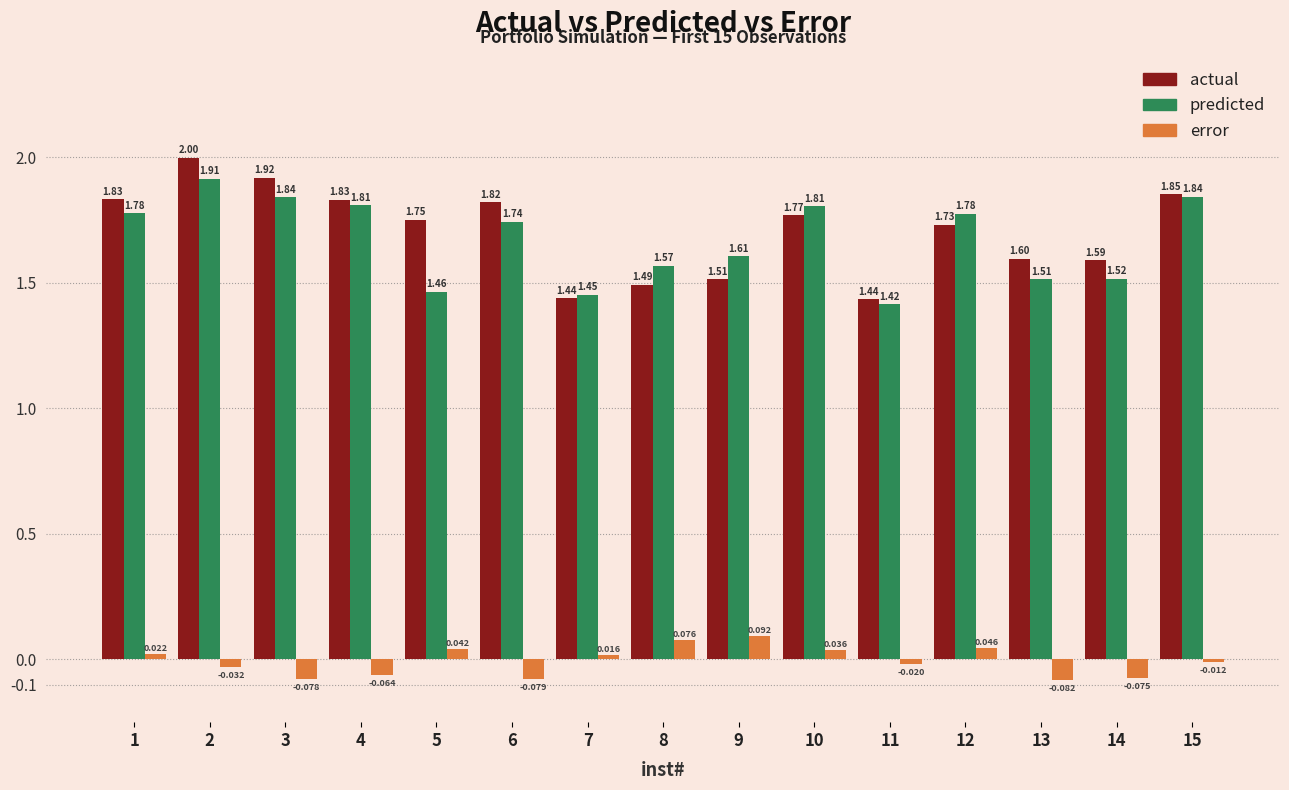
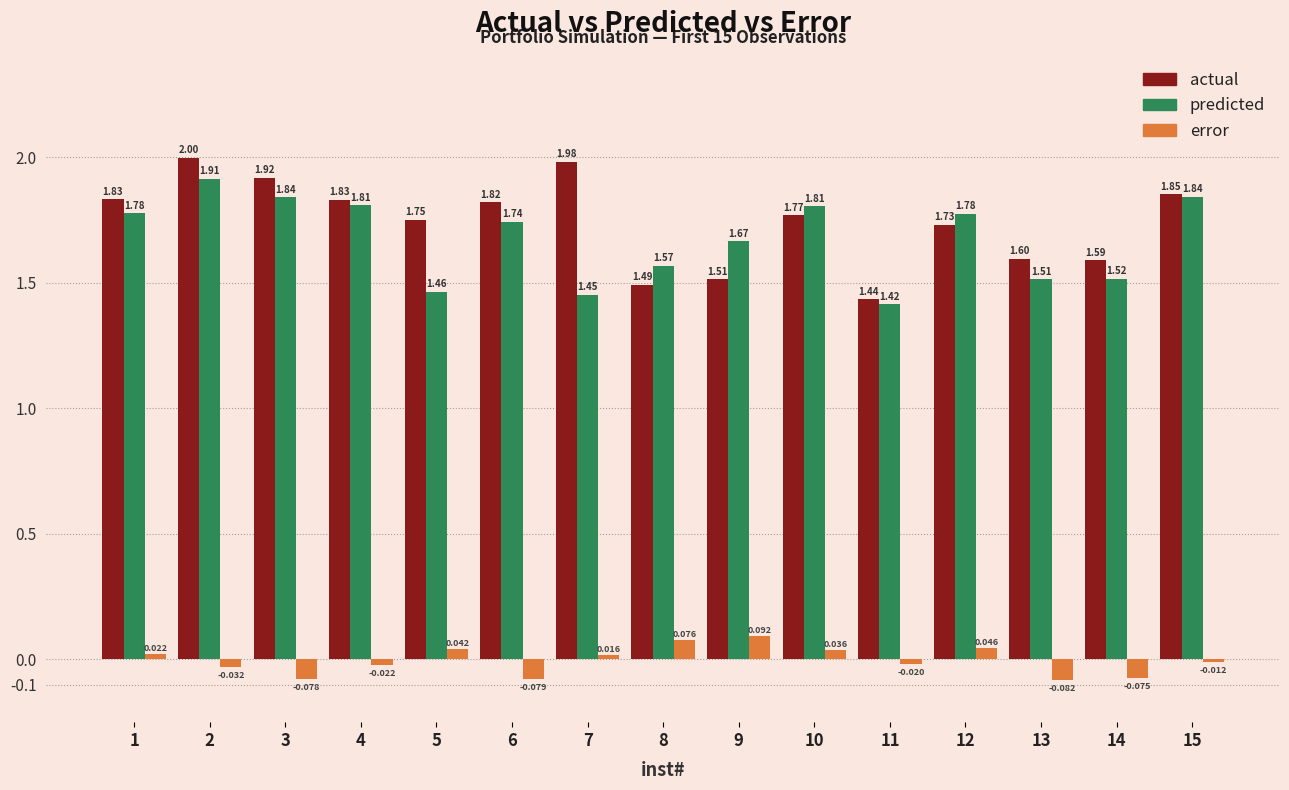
  {
    "actual": {
      "1": 1.83,
      "2": 2.00,
      "3": 1.92,
      "4": 1.83,
      "5": 1.75,
      "6": 1.82,
-     "7": 1.44,
+     "7": 1.98,
      "8": 1.49,
      "9": 1.51,
      "10": 1.77,
      "11": 1.44,
      "12": 1.73,
      "13": 1.60,
      "14": 1.59,
      "15": 1.85
    },
    "predicted": {
      "1": 1.78,
      "2": 1.91,
      "3": 1.84,
      "4": 1.81,
      "5": 1.46,
      "6": 1.74,
      "7": 1.45,
      "8": 1.57,
-     "9": 1.61,
+     "9": 1.67,
      "10": 1.81,
      "11": 1.42,
      "12": 1.78,
      "13": 1.51,
      "14": 1.52,
      "15": 1.84
    },
    "error": {
      "1": 0.022,
      "2": -0.032,
      "3": -0.078,
-     "4": -0.064,
+     "4": -0.022,
      "5": 0.042,
      "6": -0.079,
      "7": 0.016,
      "8": 0.076,
      "9": 0.092,
      "10": 0.036,
      "11": -0.020,
      "12": 0.046,
      "13": -0.082,
      "14": -0.075,
      "15": -0.012
    }
  }
